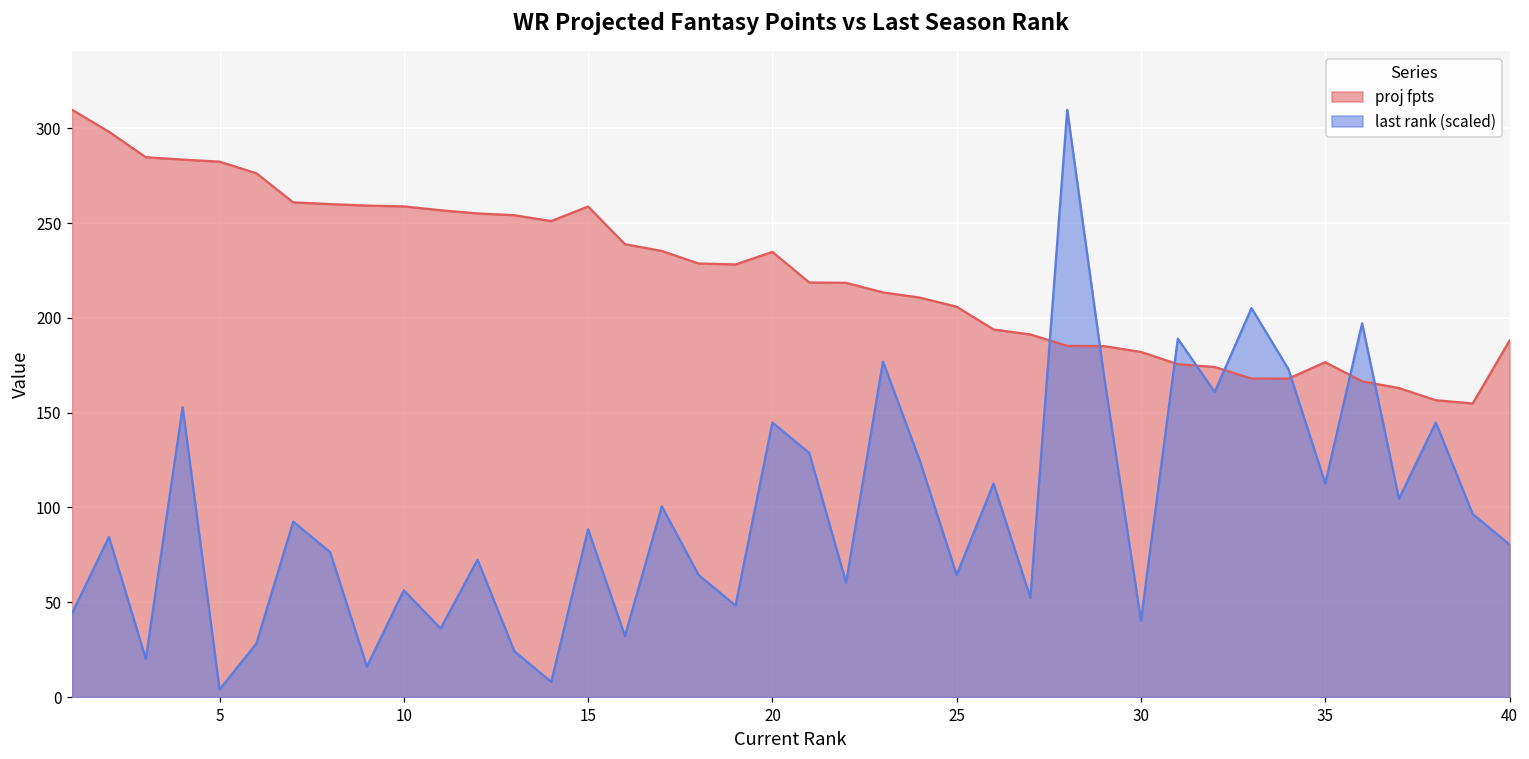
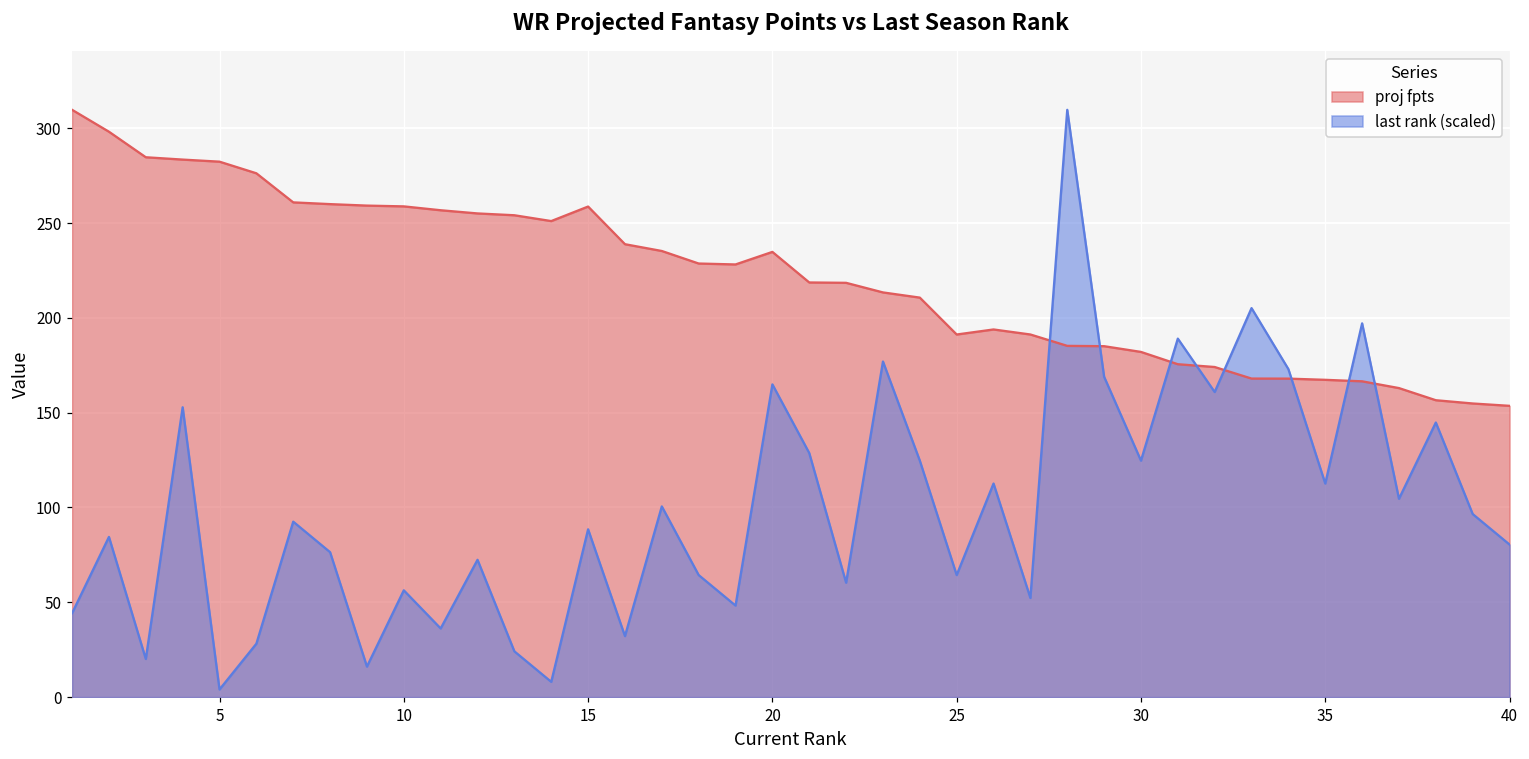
  {
    "proj fpts": {
      "5": 282,
      "10": 259,
      "15": 259,
      "20": 235,
-     "25": 206,
+     "25": 191,
      "30": 182,
-     "35": 177,
-     "40": 188
+     "35": 167,
+     "40": 154
    },
    "last rank (scaled)": {
      "5": 4,
      "10": 56,
      "15": 89,
-     "20": 145,
+     "20": 165,
      "25": 64,
-     "30": 40,
+     "30": 125,
      "35": 113,
      "40": 80
    }
  }
